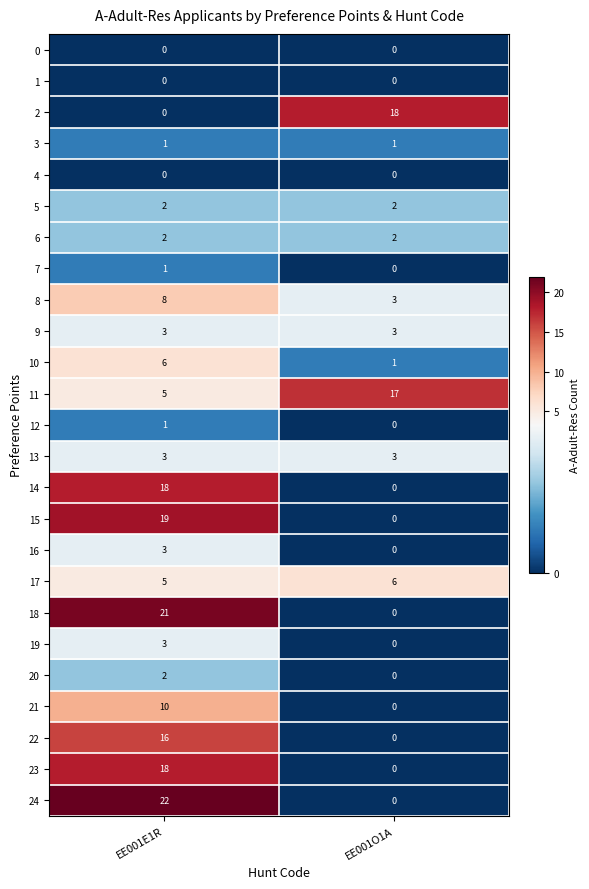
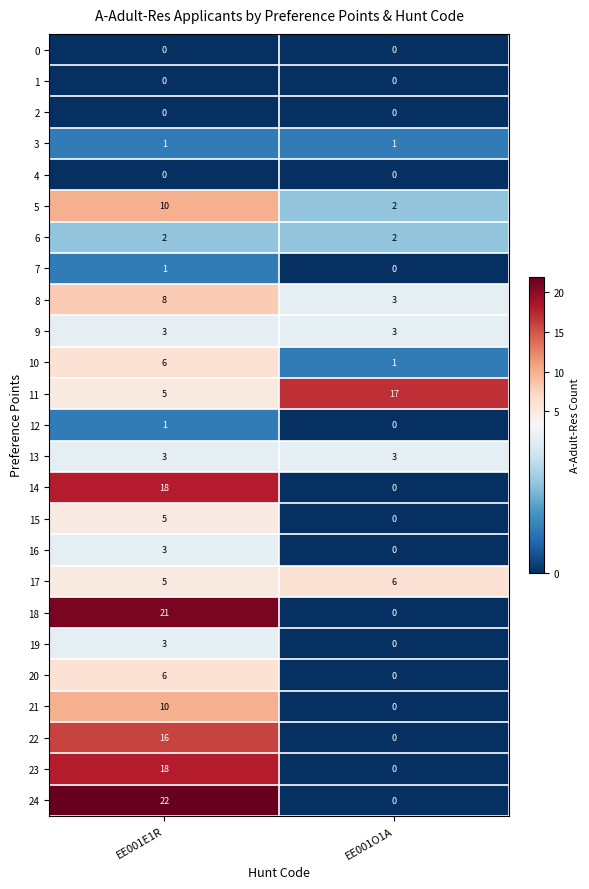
  {
    "0": {
      "EE001E1R": 0,
      "EE001O1A": 0
    },
    "1": {
      "EE001E1R": 0,
      "EE001O1A": 0
    },
    "2": {
      "EE001E1R": 0,
-     "EE001O1A": 18
+     "EE001O1A": 0
    },
    "3": {
      "EE001E1R": 1,
      "EE001O1A": 1
    },
    "4": {
      "EE001E1R": 0,
      "EE001O1A": 0
    },
    "5": {
-     "EE001E1R": 2,
+     "EE001E1R": 10,
      "EE001O1A": 2
    },
    "6": {
      "EE001E1R": 2,
      "EE001O1A": 2
    },
    "7": {
      "EE001E1R": 1,
      "EE001O1A": 0
    },
    "8": {
      "EE001E1R": 8,
      "EE001O1A": 3
    },
    "9": {
      "EE001E1R": 3,
      "EE001O1A": 3
    },
    "10": {
      "EE001E1R": 6,
      "EE001O1A": 1
    },
    "11": {
      "EE001E1R": 5,
      "EE001O1A": 17
    },
    "12": {
      "EE001E1R": 1,
      "EE001O1A": 0
    },
    "13": {
      "EE001E1R": 3,
      "EE001O1A": 3
    },
    "14": {
      "EE001E1R": 18,
      "EE001O1A": 0
    },
    "15": {
-     "EE001E1R": 19,
+     "EE001E1R": 5,
      "EE001O1A": 0
    },
    "16": {
      "EE001E1R": 3,
      "EE001O1A": 0
    },
    "17": {
      "EE001E1R": 5,
      "EE001O1A": 6
    },
    "18": {
      "EE001E1R": 21,
      "EE001O1A": 0
    },
    "19": {
      "EE001E1R": 3,
      "EE001O1A": 0
    },
    "20": {
-     "EE001E1R": 2,
+     "EE001E1R": 6,
      "EE001O1A": 0
    },
    "21": {
      "EE001E1R": 10,
      "EE001O1A": 0
    },
    "22": {
      "EE001E1R": 16,
      "EE001O1A": 0
    },
    "23": {
      "EE001E1R": 18,
      "EE001O1A": 0
    },
    "24": {
      "EE001E1R": 22,
      "EE001O1A": 0
    }
  }
